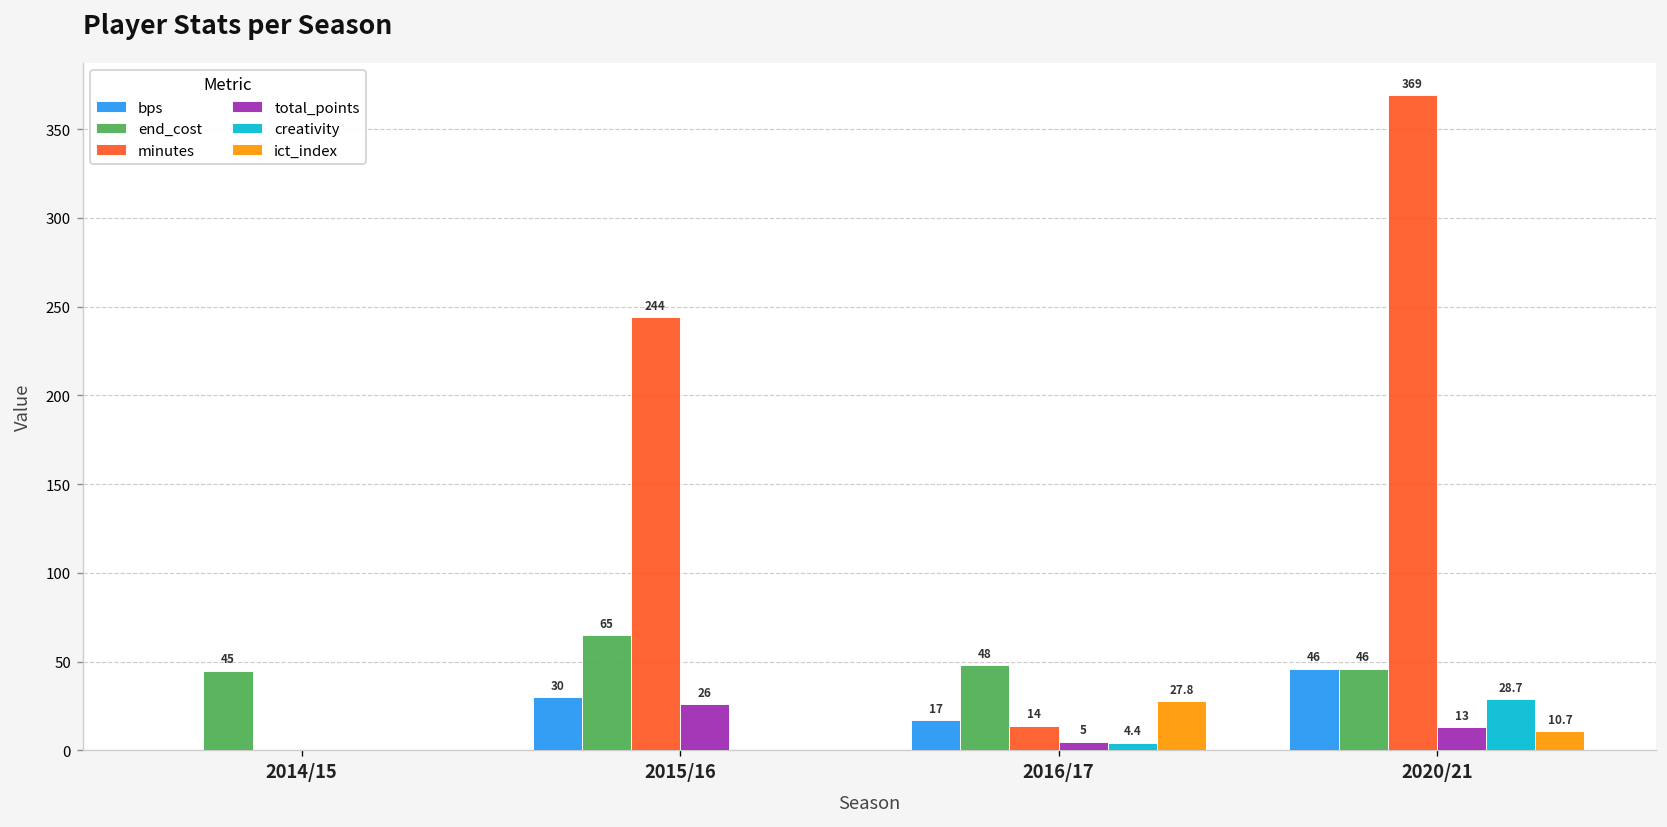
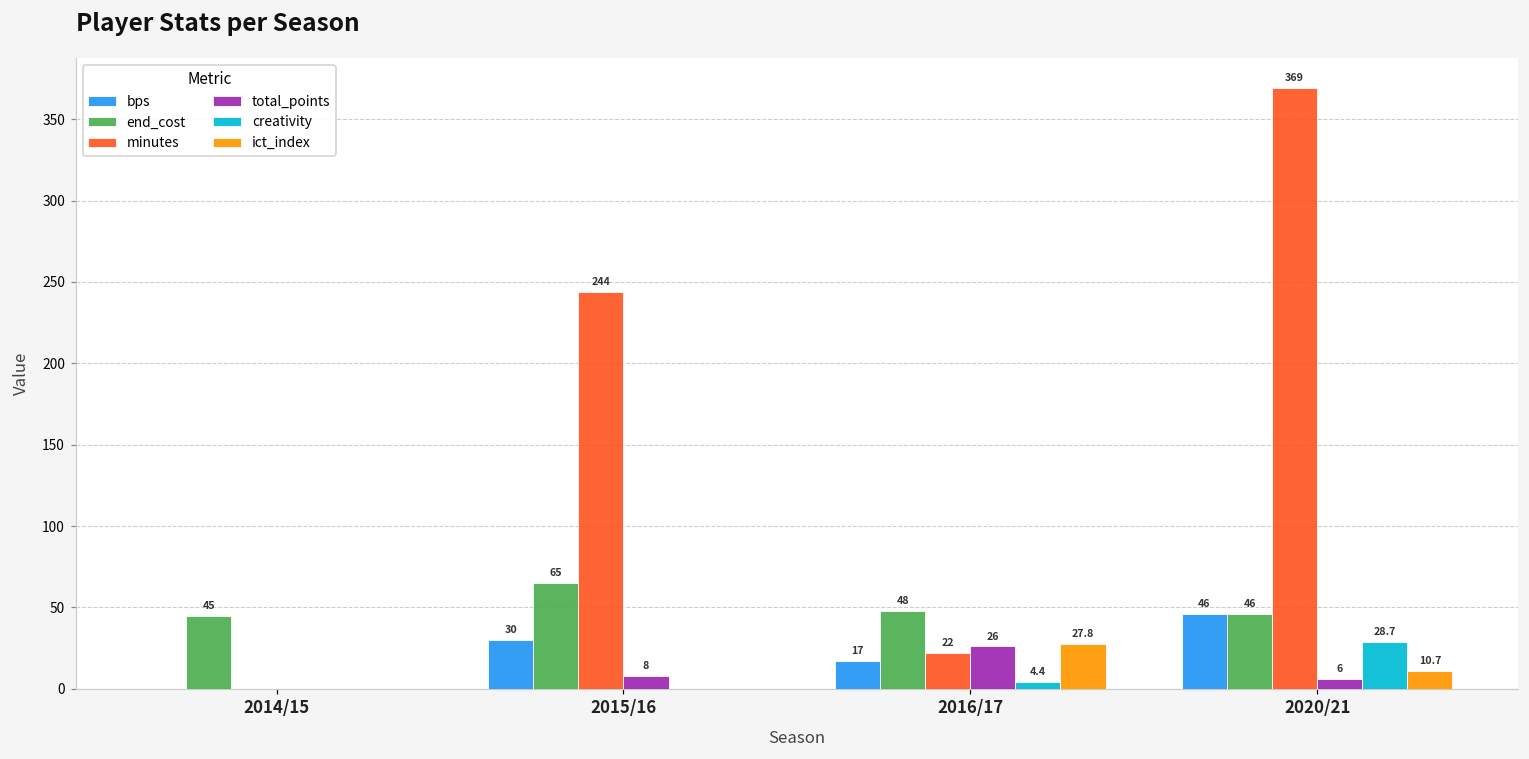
  {
    "end_cost": {
      "2014/15": 45,
      "2015/16": 65,
      "2016/17": 48,
      "2020/21": 46
    },
    "minutes": {
      "2015/16": 244,
-     "2016/17": 14,
+     "2016/17": 22,
      "2020/21": 369
    },
    "total_points": {
-     "2015/16": 26,
-     "2016/17": 5,
-     "2020/21": 13
+     "2015/16": 8,
+     "2016/17": 26,
+     "2020/21": 6
    },
    "ict_index": {
      "2016/17": 27.8,
      "2020/21": 10.7
    }
  }
